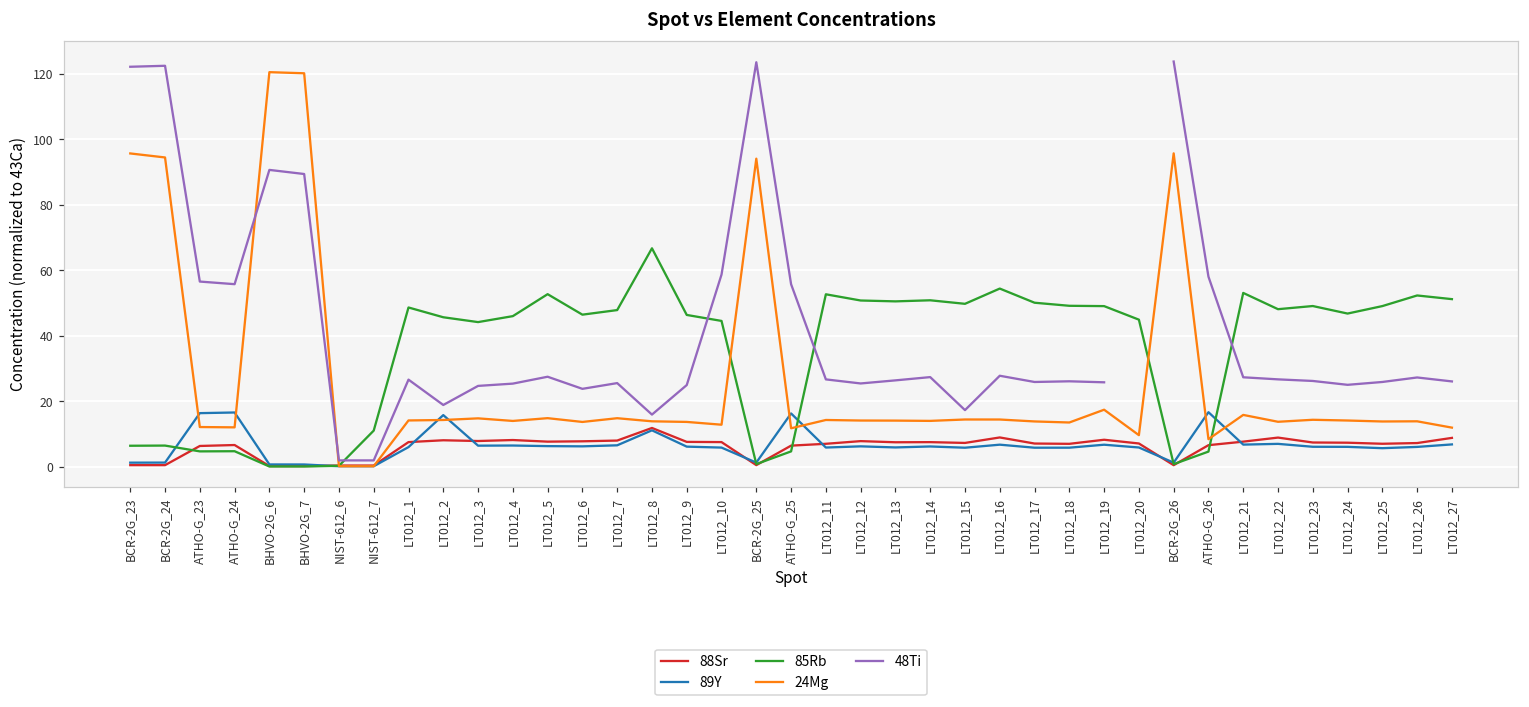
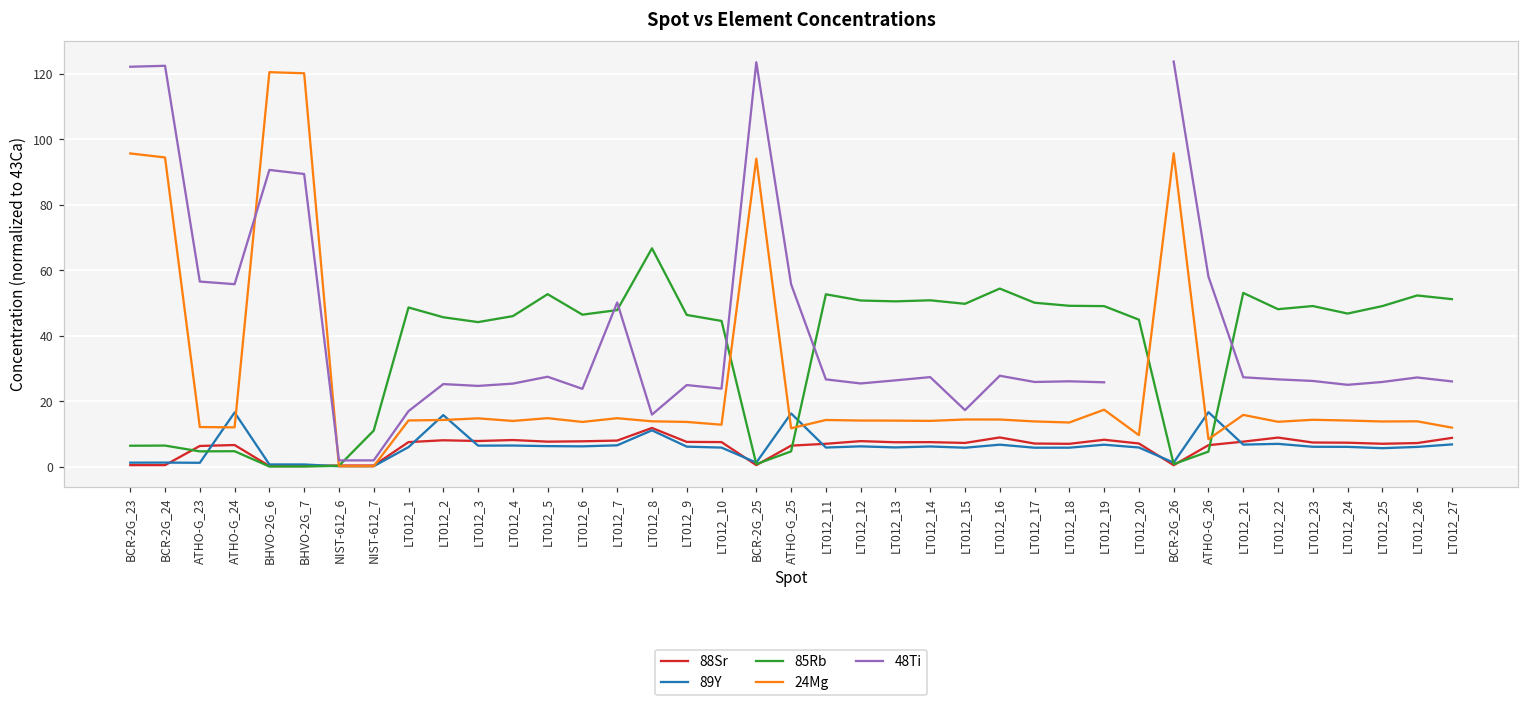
  {
    "88Sr": {
      "ATHO-G_23": 6,
      "ATHO-G_24": 7,
      "LT012_1": 8,
      "LT012_2": 8,
      "LT012_3": 8,
      "LT012_4": 8,
      "LT012_5": 8,
      "LT012_6": 8,
      "LT012_7": 8,
      "LT012_9": 8,
      "LT012_10": 8,
      "ATHO-G_25": 6,
      "LT012_11": 7,
      "LT012_12": 8,
      "LT012_13": 7,
      "LT012_14": 8,
      "LT012_15": 7,
      "LT012_16": 9,
      "LT012_17": 7,
      "LT012_18": 7,
      "LT012_19": 8,
      "LT012_20": 7,
      "ATHO-G_26": 7,
      "LT012_21": 8,
      "LT012_22": 9,
      "LT012_23": 7,
      "LT012_24": 7,
      "LT012_25": 7,
      "LT012_26": 7,
      "LT012_27": 9
    },
    "89Y": {
-     "ATHO-G_23": 16,
+     "ATHO-G_23": 1,
      "ATHO-G_24": 17,
      "LT012_1": 6,
      "LT012_2": 16,
      "LT012_3": 6,
      "LT012_4": 7,
      "LT012_5": 6,
      "LT012_6": 6,
      "LT012_7": 7,
      "LT012_9": 6,
      "LT012_10": 6,
      "ATHO-G_25": 16,
      "LT012_11": 6,
      "LT012_12": 6,
      "LT012_13": 6,
      "LT012_14": 6,
      "LT012_15": 6,
      "LT012_16": 7,
      "LT012_17": 6,
      "LT012_18": 6,
      "LT012_19": 7,
      "LT012_20": 6,
      "ATHO-G_26": 17,
      "LT012_21": 7,
      "LT012_22": 7,
      "LT012_23": 6,
      "LT012_24": 6,
      "LT012_25": 6,
      "LT012_26": 6,
      "LT012_27": 7
    },
    "85Rb": {
      "BCR-2G_23": 6,
      "BCR-2G_24": 6,
      "ATHO-G_23": 5,
      "ATHO-G_24": 5,
      "NIST-612_7": 11,
      "LT012_1": 49,
      "LT012_2": 46,
      "LT012_3": 44,
      "LT012_4": 46,
      "LT012_5": 53,
      "LT012_6": 46,
      "LT012_7": 48,
      "LT012_8": 67,
      "LT012_9": 46,
      "LT012_10": 45,
      "ATHO-G_25": 5,
      "LT012_11": 53,
      "LT012_12": 51,
      "LT012_13": 51,
      "LT012_14": 51,
      "LT012_15": 50,
      "LT012_16": 54,
      "LT012_17": 50,
      "LT012_18": 49,
      "LT012_19": 49,
      "LT012_20": 45,
      "ATHO-G_26": 5,
      "LT012_21": 53,
      "LT012_22": 48,
      "LT012_23": 49,
      "LT012_24": 47,
      "LT012_25": 49,
      "LT012_26": 52,
      "LT012_27": 51
    },
    "24Mg": {
      "BCR-2G_23": 96,
      "BCR-2G_24": 94,
      "ATHO-G_23": 12,
      "ATHO-G_24": 12,
      "BHVO-2G_6": 120,
      "BHVO-2G_7": 120,
      "LT012_1": 14,
      "LT012_2": 14,
      "LT012_3": 15,
      "LT012_4": 14,
      "LT012_5": 15,
      "LT012_6": 14,
      "LT012_7": 15,
      "LT012_8": 14,
      "LT012_9": 14,
      "LT012_10": 13,
      "BCR-2G_25": 94,
      "ATHO-G_25": 12,
      "LT012_11": 14,
      "LT012_12": 14,
      "LT012_13": 14,
      "LT012_14": 14,
      "LT012_15": 14,
      "LT012_16": 14,
      "LT012_17": 14,
      "LT012_18": 14,
      "LT012_19": 17,
      "LT012_20": 10,
      "BCR-2G_26": 96,
      "ATHO-G_26": 8,
      "LT012_21": 16,
      "LT012_22": 14,
      "LT012_23": 14,
      "LT012_24": 14,
      "LT012_25": 14,
      "LT012_26": 14,
      "LT012_27": 12
    },
    "48Ti": {
      "BCR-2G_23": 122,
      "BCR-2G_24": 122,
      "ATHO-G_23": 57,
      "ATHO-G_24": 56,
      "BHVO-2G_6": 91,
      "BHVO-2G_7": 89,
      "NIST-612_6": 2,
      "NIST-612_7": 2,
-     "LT012_1": 27,
-     "LT012_2": 19,
+     "LT012_1": 17,
+     "LT012_2": 25,
      "LT012_3": 25,
      "LT012_4": 25,
      "LT012_5": 27,
      "LT012_6": 24,
-     "LT012_7": 26,
+     "LT012_7": 50,
      "LT012_8": 16,
      "LT012_9": 25,
-     "LT012_10": 59,
+     "LT012_10": 24,
      "BCR-2G_25": 123,
      "ATHO-G_25": 56,
      "LT012_11": 27,
      "LT012_12": 25,
      "LT012_13": 26,
      "LT012_14": 27,
      "LT012_15": 17,
      "LT012_16": 28,
      "LT012_17": 26,
      "LT012_18": 26,
      "LT012_19": 26,
      "BCR-2G_26": 124,
      "ATHO-G_26": 58,
      "LT012_21": 27,
      "LT012_22": 27,
      "LT012_23": 26,
      "LT012_24": 25,
      "LT012_25": 26,
      "LT012_26": 27,
      "LT012_27": 26
    }
  }
